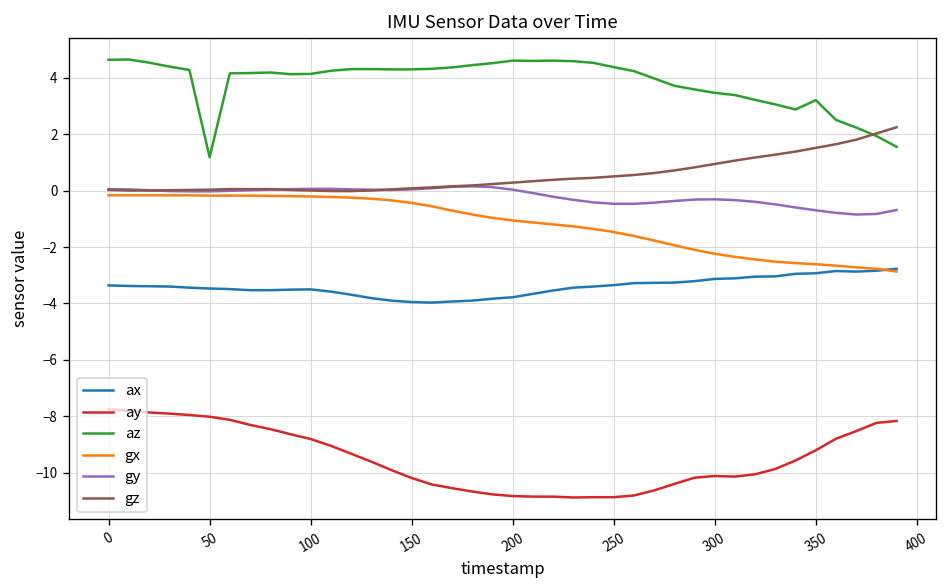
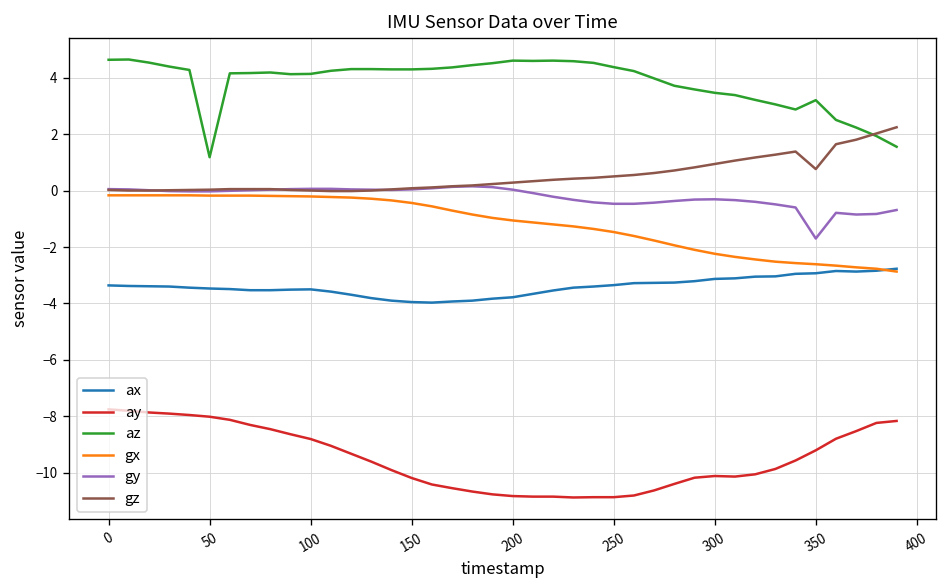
  {
    "ax": {
      "0": -3.4,
      "50": -3.5,
      "100": -3.5,
      "150": -4.0,
      "200": -3.8,
      "250": -3.4,
      "300": -3.1,
      "350": -2.9
    },
    "ay": {
      "50": -8.0,
      "100": -8.8,
      "150": -10.2,
      "200": -10.8,
      "250": -10.9,
      "300": -10.1,
      "350": -9.2
    },
    "az": {
      "0": 4.6,
      "50": 1.2,
      "100": 4.1,
      "150": 4.3,
      "200": 4.6,
      "250": 4.4,
      "300": 3.5,
      "350": 3.2
    },
    "gx": {
      "0": -0.2,
      "50": -0.2,
      "100": -0.2,
      "150": -0.4,
      "200": -1.1,
      "250": -1.5,
      "300": -2.2,
      "350": -2.6
    },
    "gy": {
      "200": 0.0,
      "250": -0.5,
      "300": -0.3,
-     "350": -0.7
+     "350": -1.7
    },
    "gz": {
      "200": 0.3,
      "250": 0.5,
      "300": 0.9,
-     "350": 1.5
+     "350": 0.8
    }
  }
